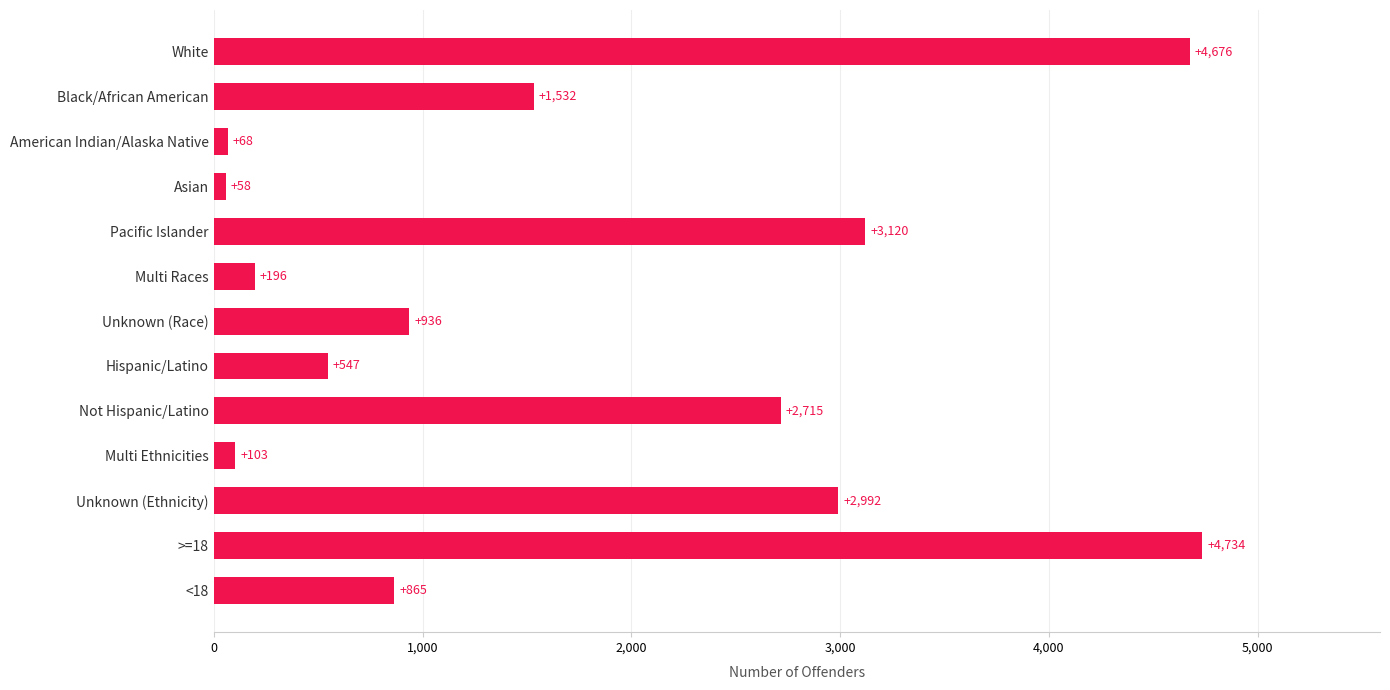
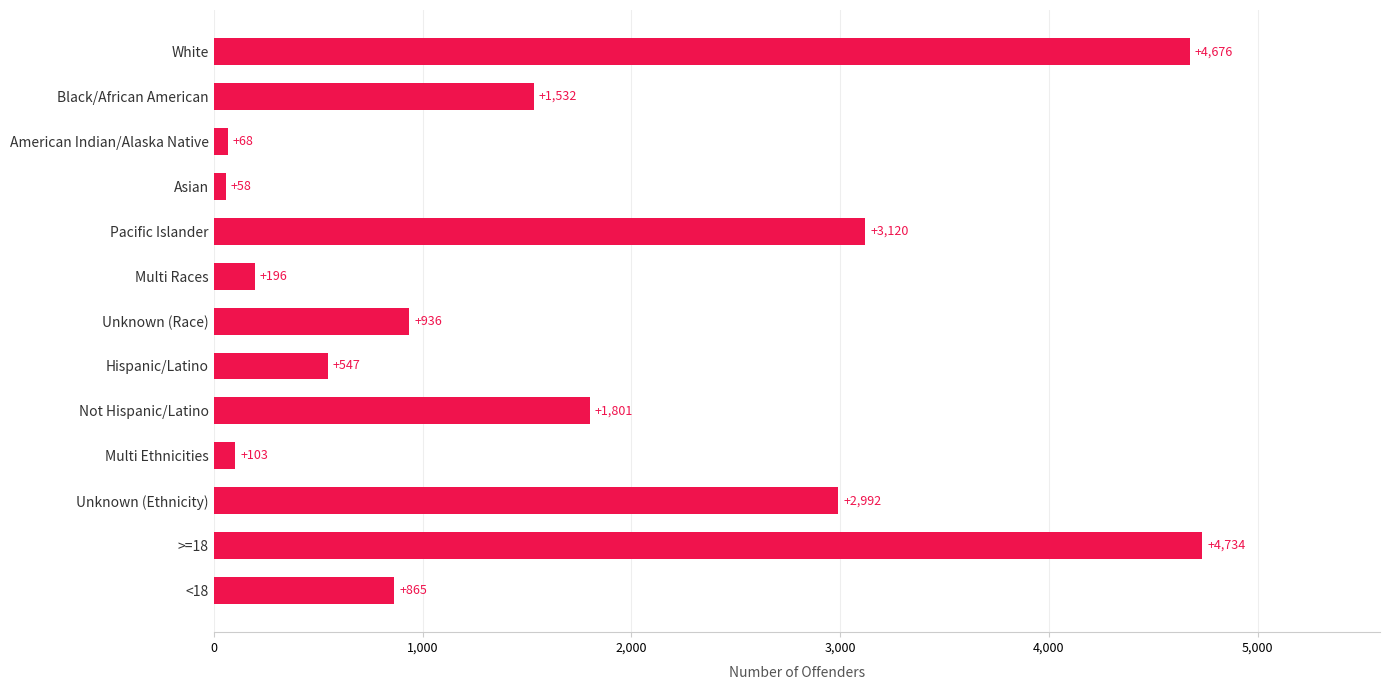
  {
    "White": "+4,676",
    "Black/African American": "+1,532",
    "American Indian/Alaska Native": "+68",
    "Asian": "+58",
    "Pacific Islander": "+3,120",
    "Multi Races": "+196",
    "Unknown (Race)": "+936",
    "Hispanic/Latino": "+547",
-   "Not Hispanic/Latino": "+2,715",
+   "Not Hispanic/Latino": "+1,801",
    "Multi Ethnicities": "+103",
    "Unknown (Ethnicity)": "+2,992",
    ">=18": "+4,734",
    "<18": "+865"
  }
